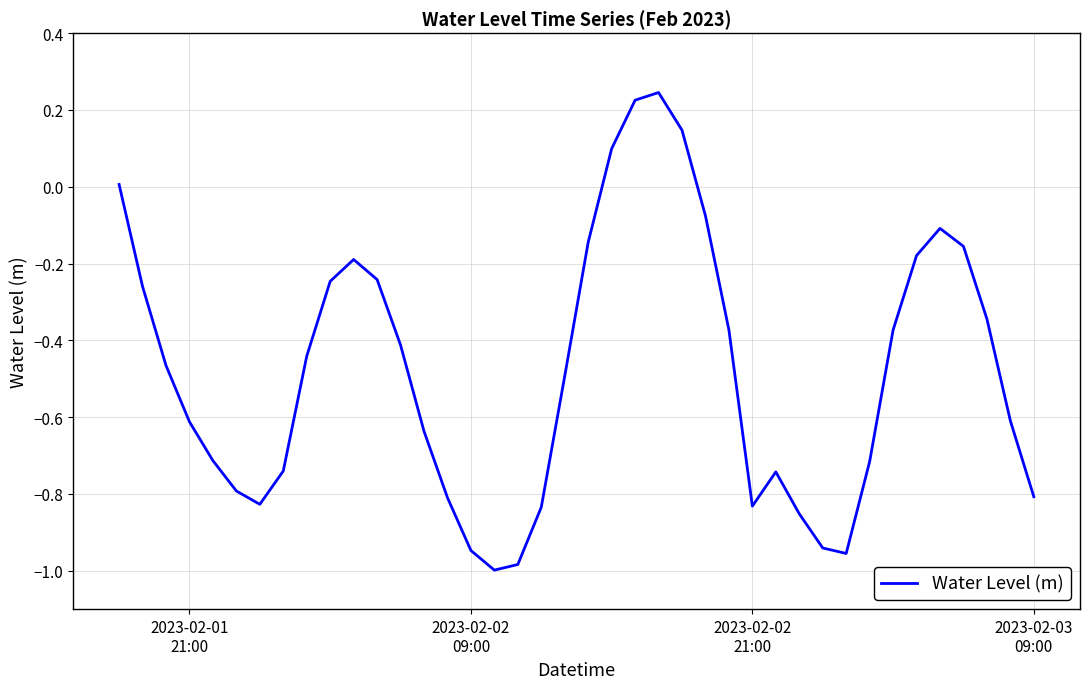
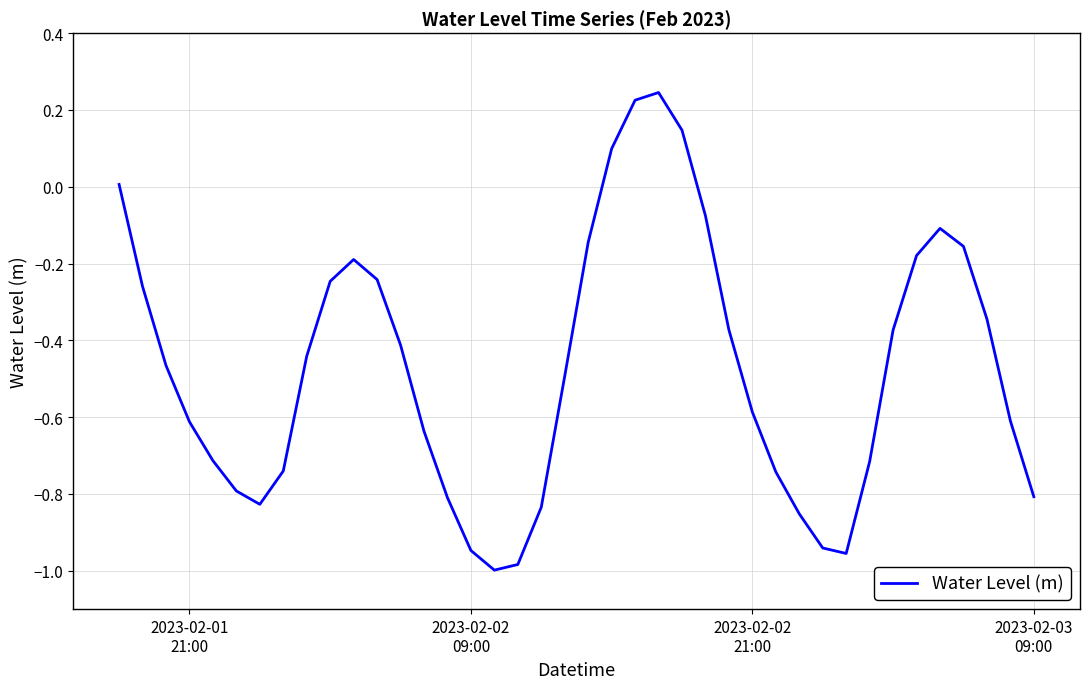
  {
    "2023-02-01 21:00": -0.61,
    "2023-02-02 09:00": -0.95,
-   "2023-02-02 21:00": -0.83,
+   "2023-02-02 21:00": -0.59,
    "2023-02-03 09:00": -0.81
  }
